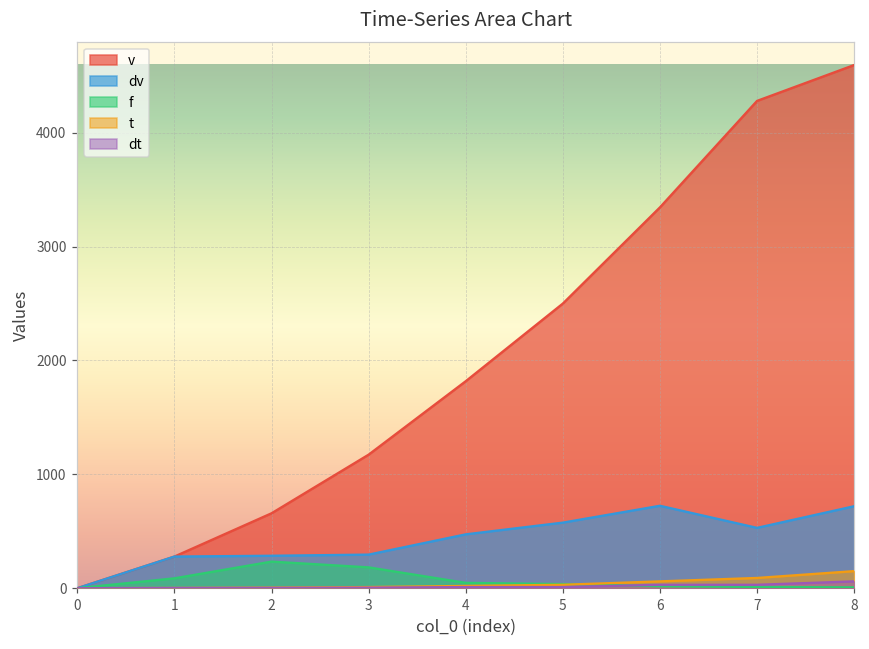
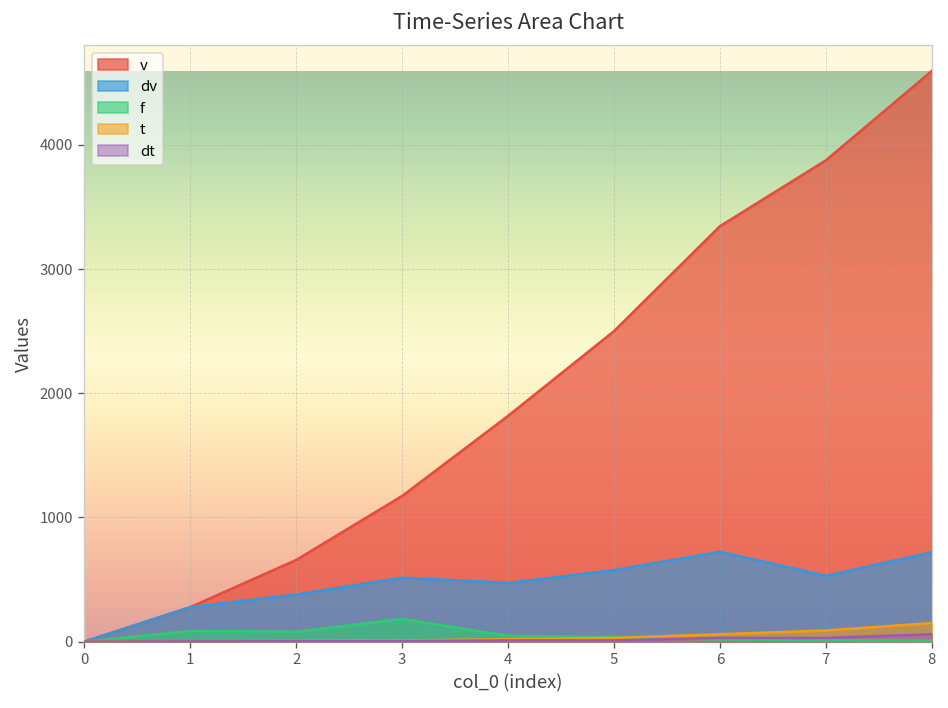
  {
    "v": {
      "2": 660,
      "3": 1170,
      "4": 1820,
      "5": 2500,
      "6": 3350,
-     "7": 4280,
+     "7": 3880,
      "8": 4600
    },
    "dv": {
-     "2": 290,
-     "3": 300,
+     "2": 380,
+     "3": 520,
      "4": 470,
      "5": 580,
      "6": 720,
      "7": 530,
      "8": 720
    },
    "f": {
      "1": 90,
-     "2": 230,
+     "2": 80,
      "3": 180,
      "4": 50,
      "8": 10
    },
    "t": {
      "6": 60,
      "7": 90,
      "8": 150
    },
    "dt": {
      "8": 60
    }
  }
